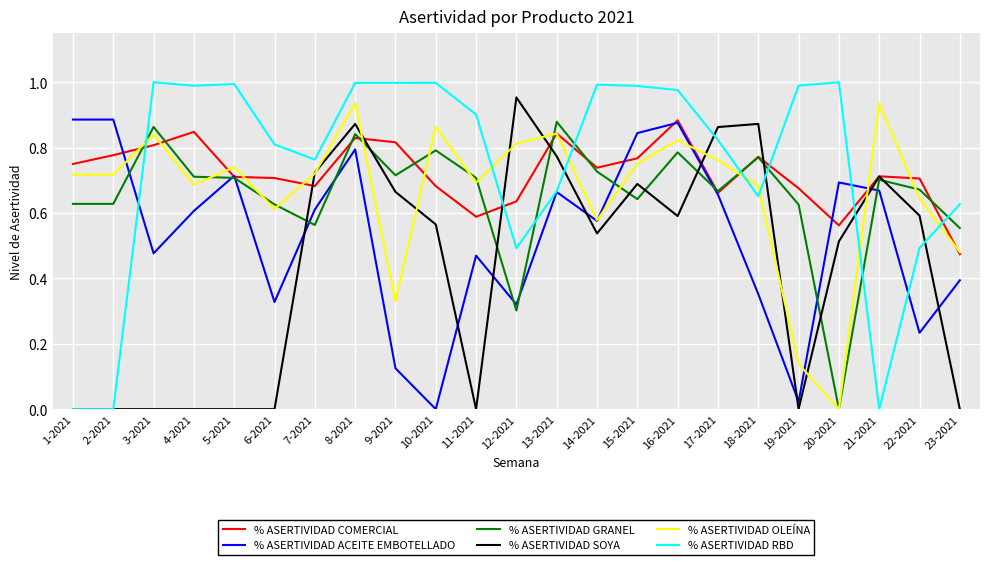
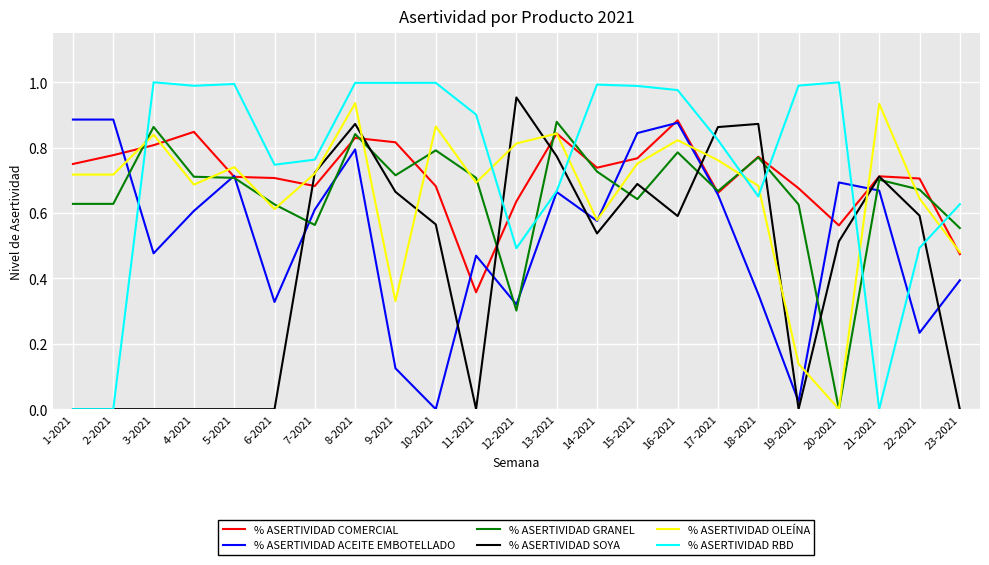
  {
    "% ASERTIVIDAD COMERCIAL": {
      "1-2021": 0.75,
      "2-2021": 0.78,
      "3-2021": 0.81,
      "4-2021": 0.85,
      "6-2021": 0.71,
      "7-2021": 0.68,
      "8-2021": 0.83,
      "9-2021": 0.82,
      "10-2021": 0.68,
-     "11-2021": 0.59,
+     "11-2021": 0.36,
      "12-2021": 0.64,
      "14-2021": 0.74,
      "15-2021": 0.77,
      "19-2021": 0.68,
      "20-2021": 0.56,
      "22-2021": 0.71
    },
    "% ASERTIVIDAD ACEITE EMBOTELLADO": {
      "1-2021": 0.89,
      "2-2021": 0.89,
      "3-2021": 0.48,
      "4-2021": 0.61,
      "6-2021": 0.33,
      "7-2021": 0.61,
      "8-2021": 0.79,
      "9-2021": 0.13,
      "10-2021": 0.00,
      "11-2021": 0.47,
      "12-2021": 0.32,
      "15-2021": 0.84,
      "18-2021": 0.35,
      "19-2021": 0.02,
      "20-2021": 0.69,
      "21-2021": 0.67,
      "22-2021": 0.23,
      "23-2021": 0.39
    },
    "% ASERTIVIDAD GRANEL": {
      "1-2021": 0.63,
      "2-2021": 0.63,
      "3-2021": 0.86,
      "4-2021": 0.71,
      "6-2021": 0.63,
      "7-2021": 0.56,
      "8-2021": 0.84,
      "9-2021": 0.72,
      "10-2021": 0.79,
      "11-2021": 0.71,
      "12-2021": 0.30,
      "13-2021": 0.88,
      "14-2021": 0.73,
      "15-2021": 0.64,
      "16-2021": 0.79,
      "19-2021": 0.63,
      "21-2021": 0.70,
      "22-2021": 0.67,
      "23-2021": 0.55
    },
    "% ASERTIVIDAD SOYA": {
      "3-2021": 0.00,
      "4-2021": 0.00,
      "5-2021": 0.00,
      "6-2021": 0.00,
      "8-2021": 0.87,
      "9-2021": 0.66,
      "10-2021": 0.57,
      "11-2021": 0.00,
      "12-2021": 0.95,
      "13-2021": 0.77,
      "14-2021": 0.54,
      "15-2021": 0.69,
      "16-2021": 0.59,
      "17-2021": 0.86,
      "18-2021": 0.87,
      "19-2021": 0.00,
      "20-2021": 0.51,
      "22-2021": 0.59,
      "23-2021": 0.00
    },
    "% ASERTIVIDAD OLEÍNA": {
      "1-2021": 0.72,
      "2-2021": 0.72,
      "3-2021": 0.84,
      "4-2021": 0.69,
      "5-2021": 0.74,
      "6-2021": 0.61,
      "8-2021": 0.94,
      "9-2021": 0.33,
      "10-2021": 0.86,
      "11-2021": 0.69,
      "12-2021": 0.81,
      "15-2021": 0.75,
      "16-2021": 0.82,
      "17-2021": 0.76,
      "18-2021": 0.68,
      "19-2021": 0.14,
      "21-2021": 0.93,
      "22-2021": 0.64
    },
    "% ASERTIVIDAD RBD": {
      "3-2021": 1.00,
      "4-2021": 0.99,
      "5-2021": 0.99,
-     "6-2021": 0.81,
+     "6-2021": 0.75,
      "7-2021": 0.76,
      "8-2021": 1.00,
      "9-2021": 1.00,
      "10-2021": 1.00,
      "11-2021": 0.90,
      "12-2021": 0.49,
      "14-2021": 0.99,
      "15-2021": 0.99,
      "16-2021": 0.98,
      "17-2021": 0.82,
      "18-2021": 0.65,
      "19-2021": 0.99,
      "20-2021": 1.00,
      "21-2021": 0.00,
      "22-2021": 0.49,
      "23-2021": 0.63
    }
  }
